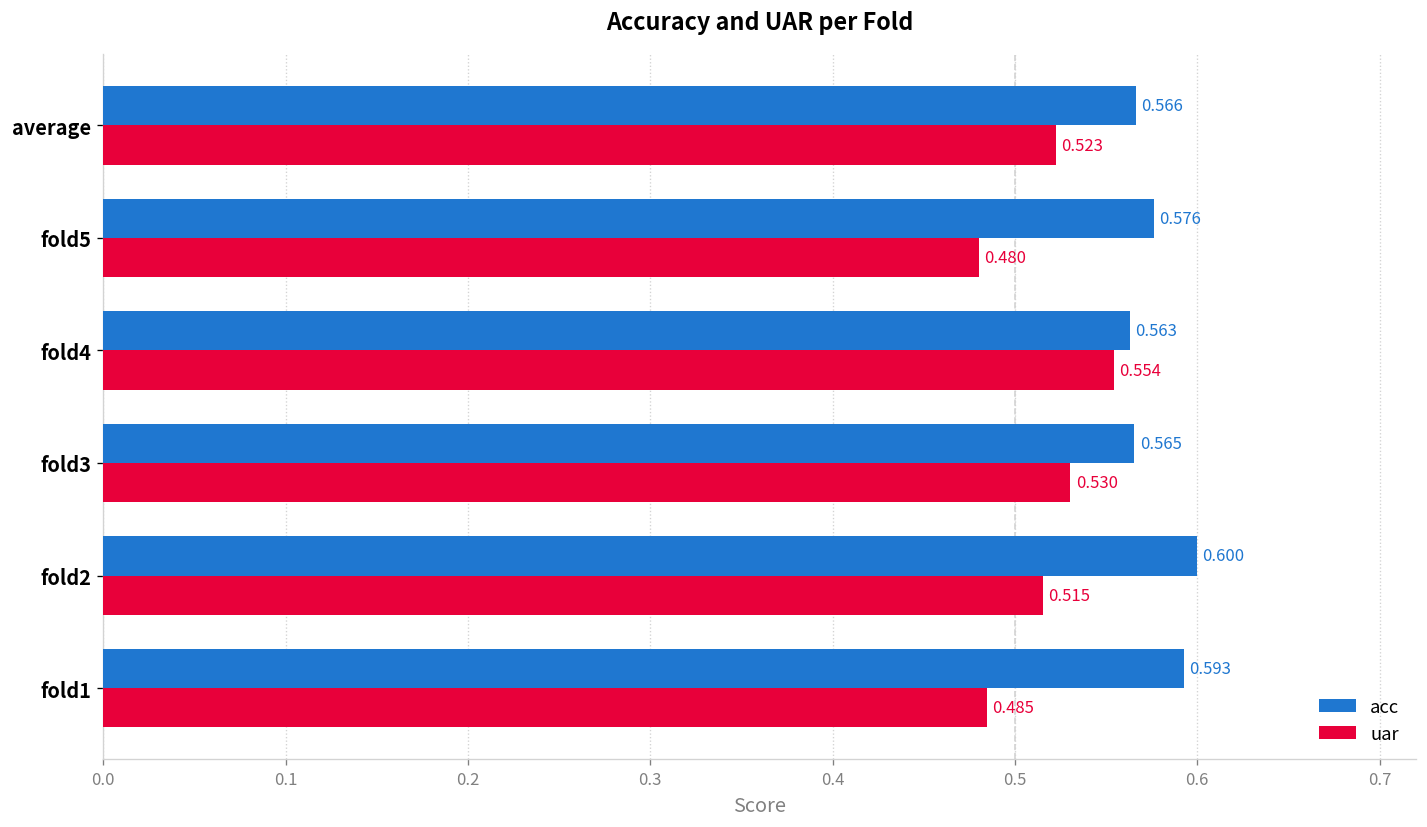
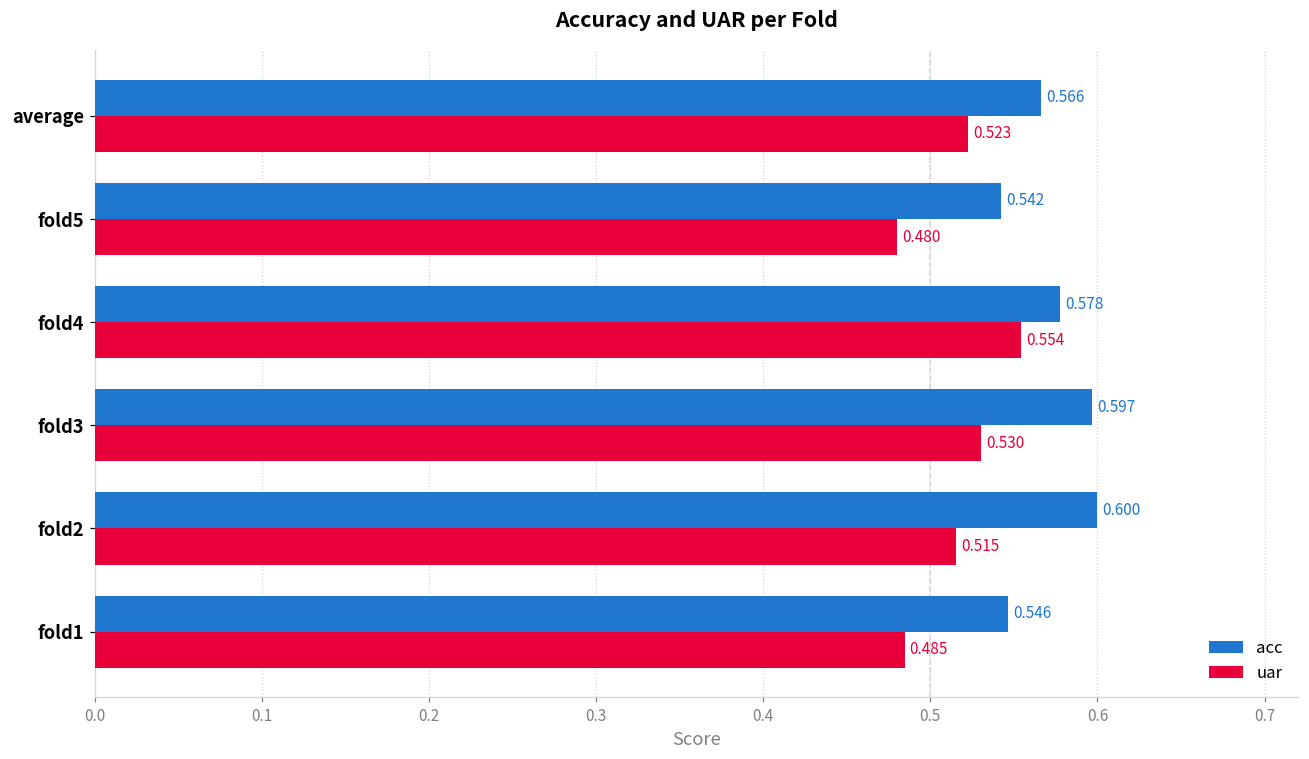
  {
    "acc": {
      "average": 0.566,
-     "fold5": 0.576,
-     "fold4": 0.563,
-     "fold3": 0.565,
+     "fold5": 0.542,
+     "fold4": 0.578,
+     "fold3": 0.597,
      "fold2": 0.600,
-     "fold1": 0.593
+     "fold1": 0.546
    },
    "uar": {
      "average": 0.523,
      "fold5": 0.480,
      "fold4": 0.554,
      "fold3": 0.530,
      "fold2": 0.515,
      "fold1": 0.485
    }
  }
